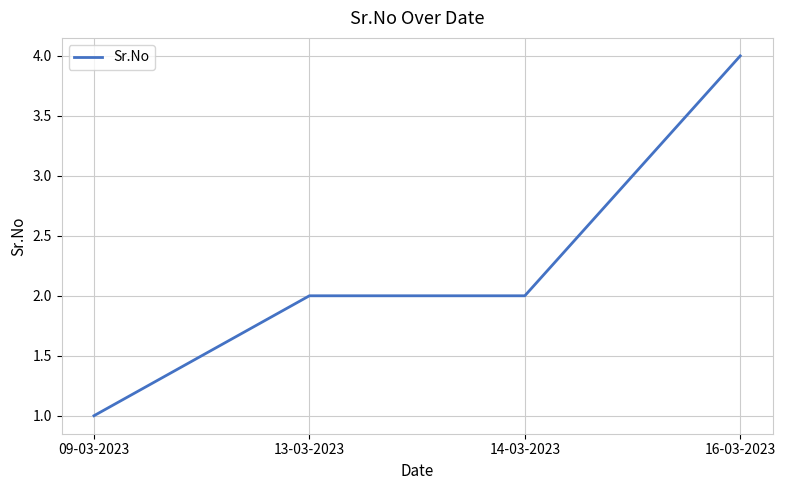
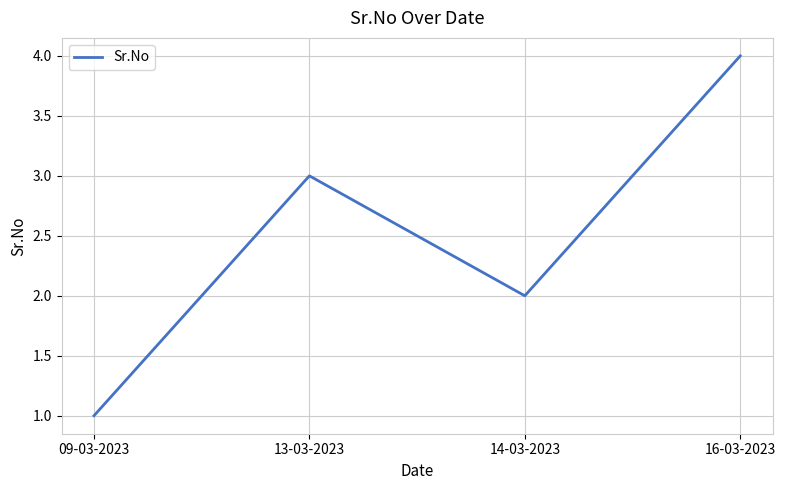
  {
    "09-03-2023": 1,
-   "13-03-2023": 2,
+   "13-03-2023": 3,
    "14-03-2023": 2,
    "16-03-2023": 4
  }
